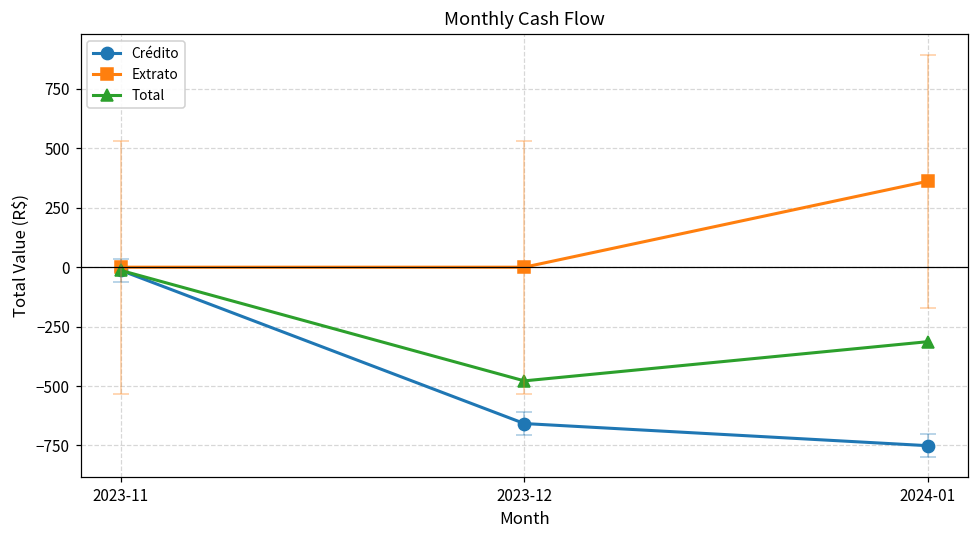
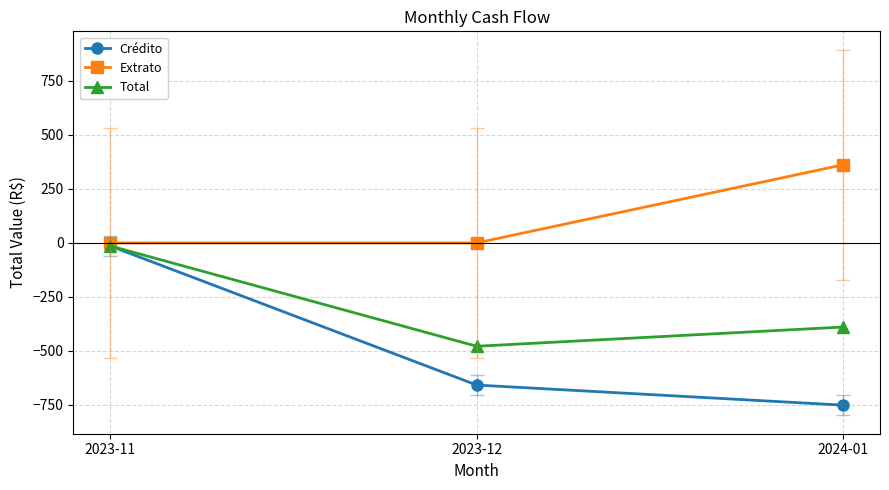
  {
    "Total": {
      "2023-12": -480,
-     "2024-01": -310
+     "2024-01": -390
    }
  }
